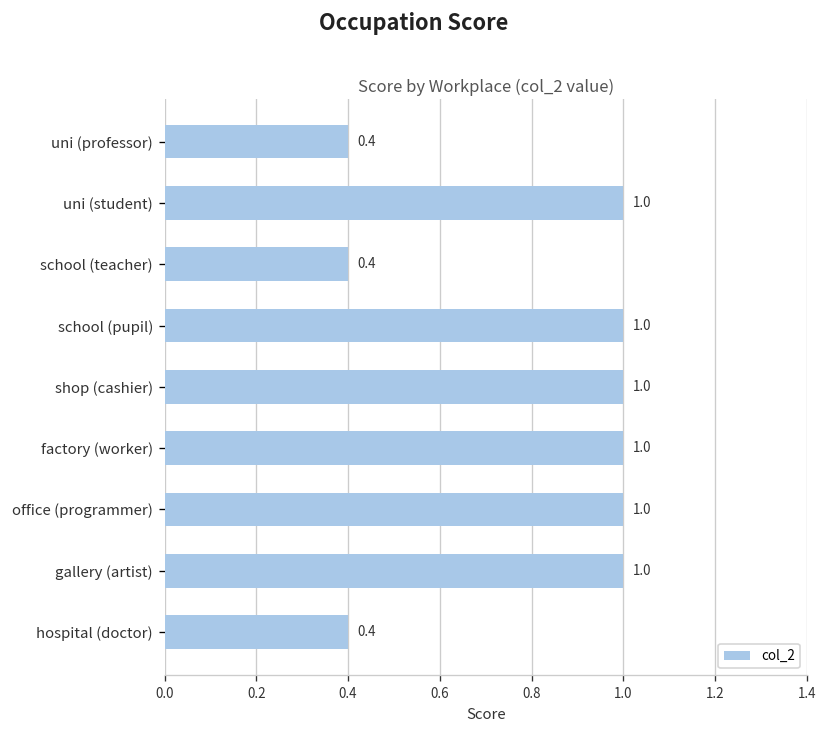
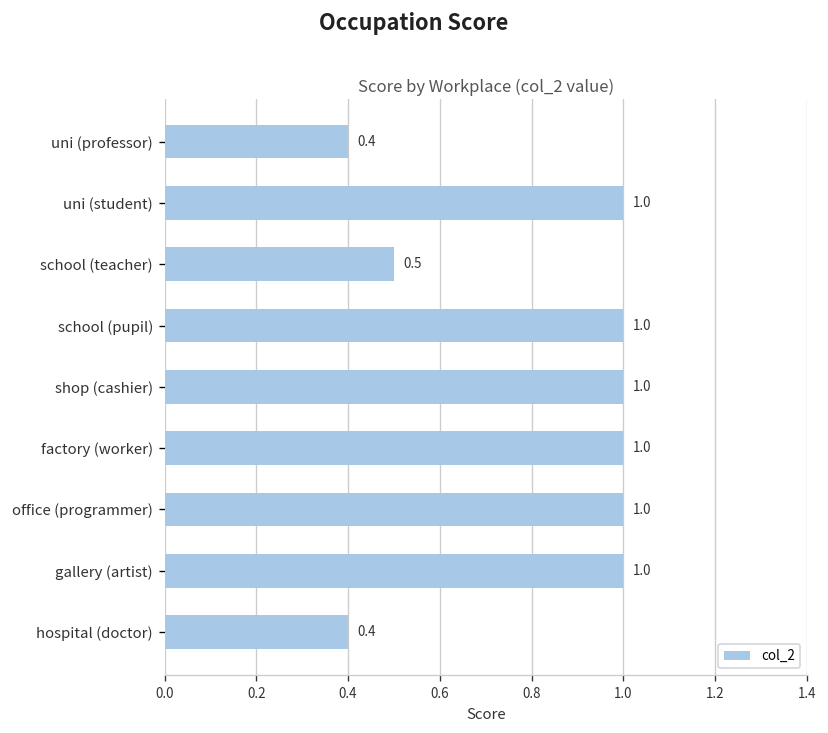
  {
    "uni (professor)": 0.4,
    "uni (student)": 1.0,
-   "school (teacher)": 0.4,
+   "school (teacher)": 0.5,
    "school (pupil)": 1.0,
    "shop (cashier)": 1.0,
    "factory (worker)": 1.0,
    "office (programmer)": 1.0,
    "gallery (artist)": 1.0,
    "hospital (doctor)": 0.4
  }
